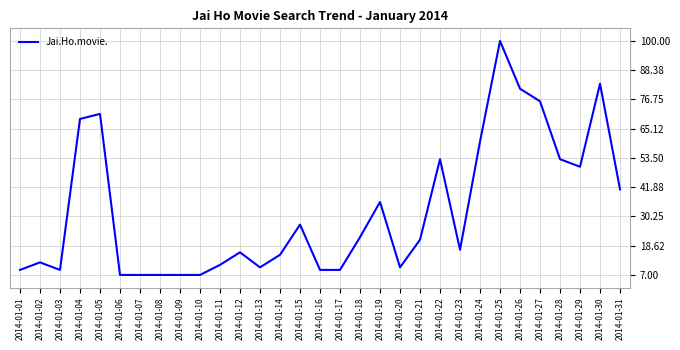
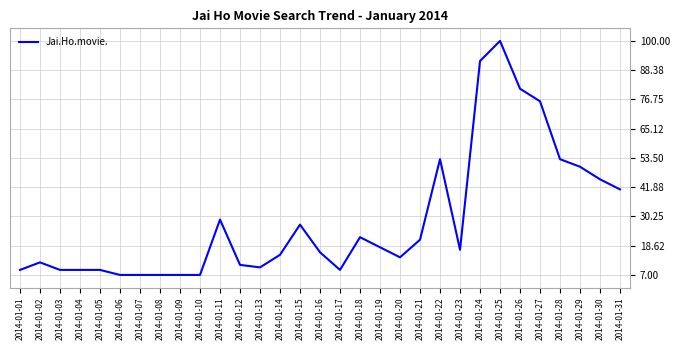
  {
    "2014-01-01": 9,
    "2014-01-02": 12,
    "2014-01-03": 9,
-   "2014-01-04": 69,
-   "2014-01-05": 71,
+   "2014-01-04": 9,
+   "2014-01-05": 9,
    "2014-01-06": 7,
    "2014-01-07": 7,
    "2014-01-08": 7,
    "2014-01-09": 7,
    "2014-01-10": 7,
-   "2014-01-11": 11,
-   "2014-01-12": 16,
+   "2014-01-11": 29,
+   "2014-01-12": 11,
    "2014-01-13": 10,
    "2014-01-14": 15,
    "2014-01-15": 27,
-   "2014-01-16": 9,
+   "2014-01-16": 16,
    "2014-01-17": 9,
    "2014-01-18": 22,
-   "2014-01-19": 36,
-   "2014-01-20": 10,
+   "2014-01-19": 18,
+   "2014-01-20": 14,
    "2014-01-21": 21,
    "2014-01-22": 53,
    "2014-01-23": 17,
-   "2014-01-24": 60,
+   "2014-01-24": 92,
    "2014-01-25": 100,
    "2014-01-26": 81,
    "2014-01-27": 76,
    "2014-01-28": 53,
    "2014-01-29": 50,
-   "2014-01-30": 83,
+   "2014-01-30": 45,
    "2014-01-31": 41
  }
